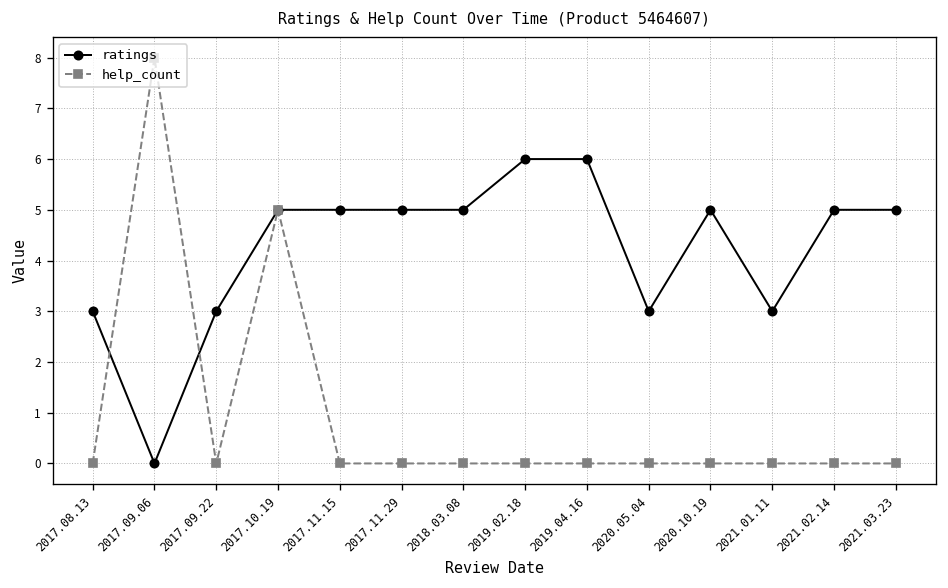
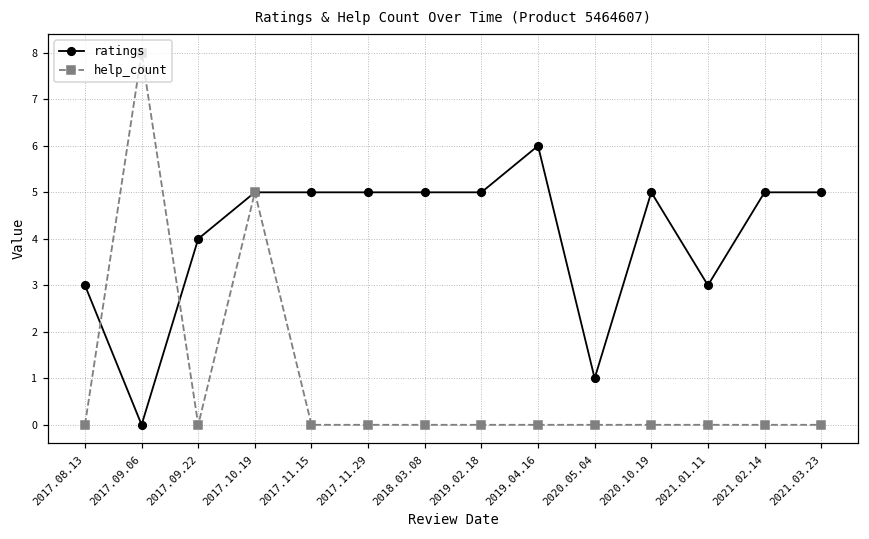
  {
    "ratings": {
      "2017.08.13": 3,
      "2017.09.06": 0,
-     "2017.09.22": 3,
+     "2017.09.22": 4,
      "2017.11.15": 5,
      "2017.11.29": 5,
      "2018.03.08": 5,
-     "2019.02.18": 6,
+     "2019.02.18": 5,
      "2019.04.16": 6,
-     "2020.05.04": 3,
+     "2020.05.04": 1,
      "2020.10.19": 5,
      "2021.01.11": 3,
      "2021.02.14": 5,
      "2021.03.23": 5
    },
    "help_count": {
      "2017.08.13": 0,
      "2017.09.22": 0,
      "2017.11.15": 0,
      "2017.11.29": 0,
      "2018.03.08": 0,
      "2019.02.18": 0,
      "2019.04.16": 0,
      "2020.05.04": 0,
      "2020.10.19": 0,
      "2021.01.11": 0,
      "2021.02.14": 0,
      "2021.03.23": 0
    }
  }
